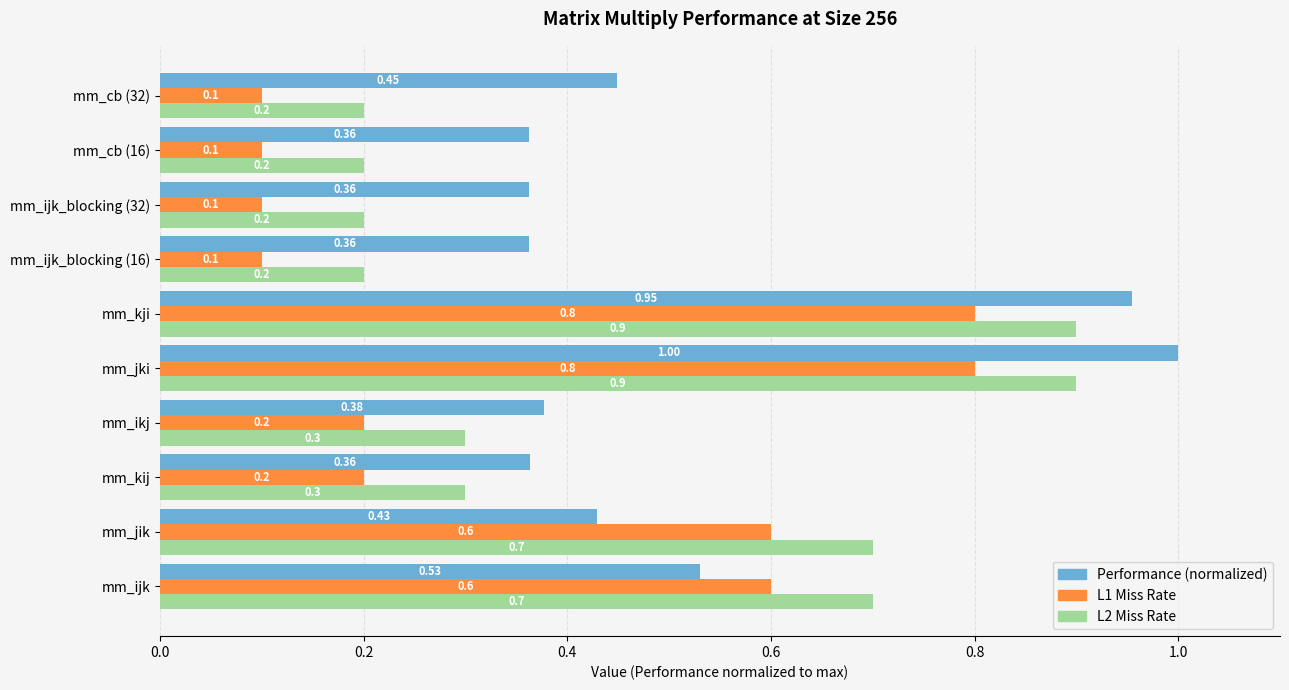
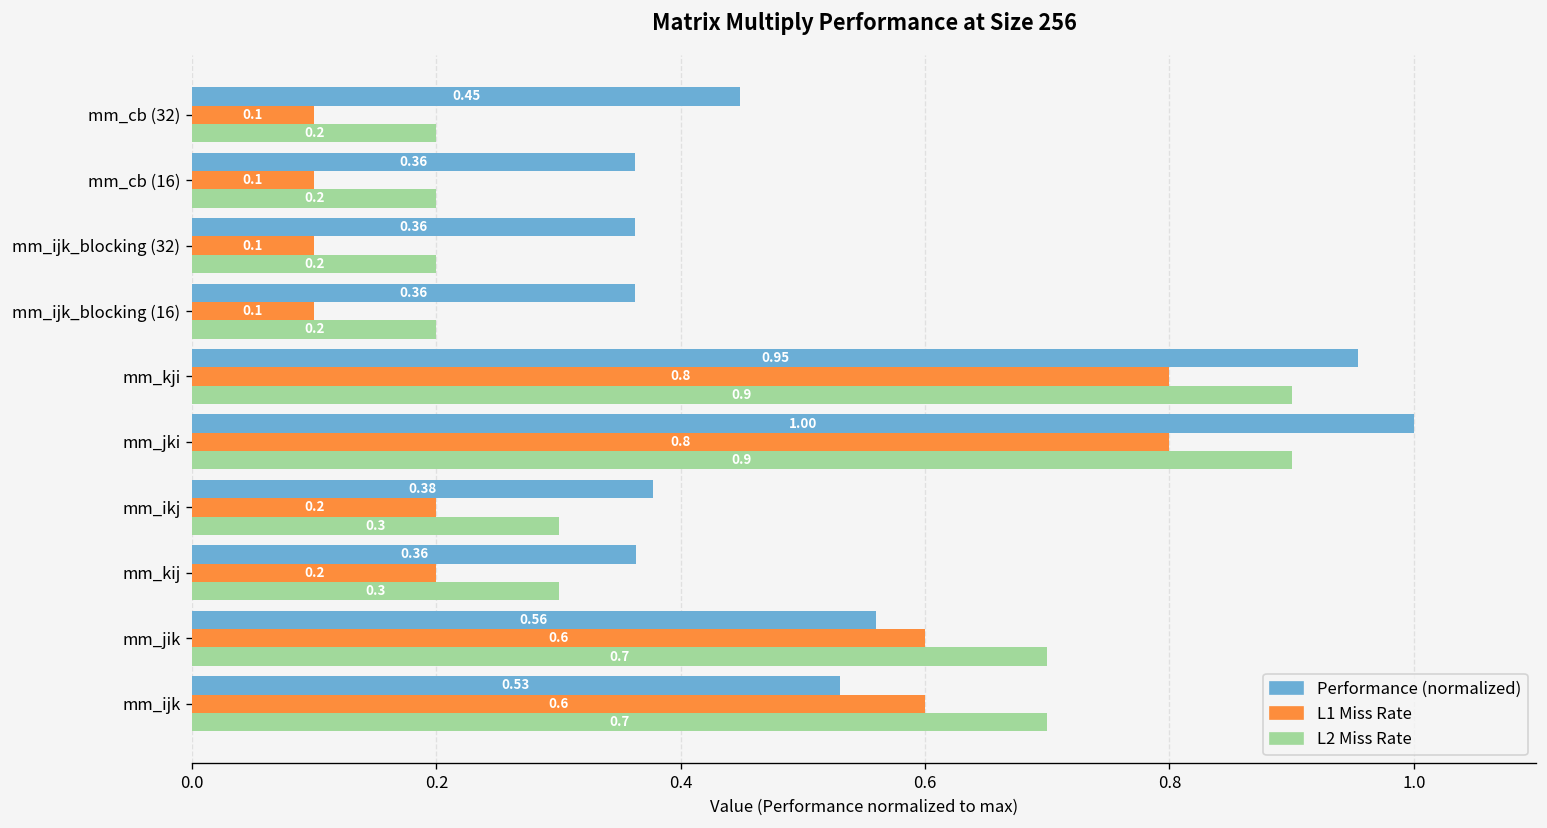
  {
    "Performance (normalized)": {
      "mm_cb (32)": 0.45,
      "mm_cb (16)": 0.36,
      "mm_ijk_blocking (32)": 0.36,
      "mm_ijk_blocking (16)": 0.36,
      "mm_kji": 0.95,
      "mm_jki": 1.00,
      "mm_ikj": 0.38,
      "mm_kij": 0.36,
-     "mm_jik": 0.43,
+     "mm_jik": 0.56,
      "mm_ijk": 0.53
    },
    "L1 Miss Rate": {
      "mm_cb (32)": 0.1,
      "mm_cb (16)": 0.1,
      "mm_ijk_blocking (32)": 0.1,
      "mm_ijk_blocking (16)": 0.1,
      "mm_kji": 0.8,
      "mm_jki": 0.8,
      "mm_ikj": 0.2,
      "mm_kij": 0.2,
      "mm_jik": 0.6,
      "mm_ijk": 0.6
    },
    "L2 Miss Rate": {
      "mm_cb (32)": 0.2,
      "mm_cb (16)": 0.2,
      "mm_ijk_blocking (32)": 0.2,
      "mm_ijk_blocking (16)": 0.2,
      "mm_kji": 0.9,
      "mm_jki": 0.9,
      "mm_ikj": 0.3,
      "mm_kij": 0.3,
      "mm_jik": 0.7,
      "mm_ijk": 0.7
    }
  }
